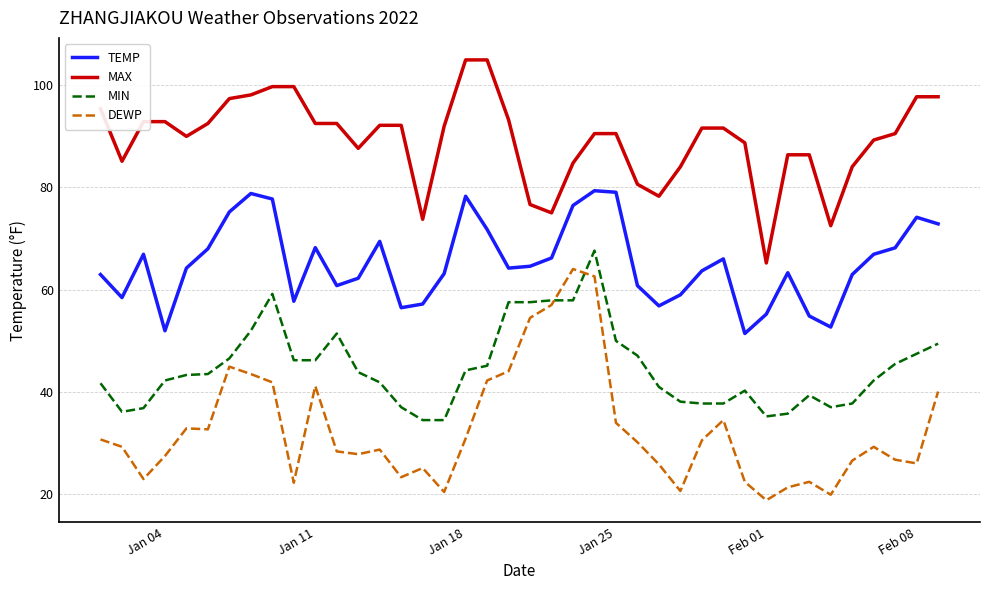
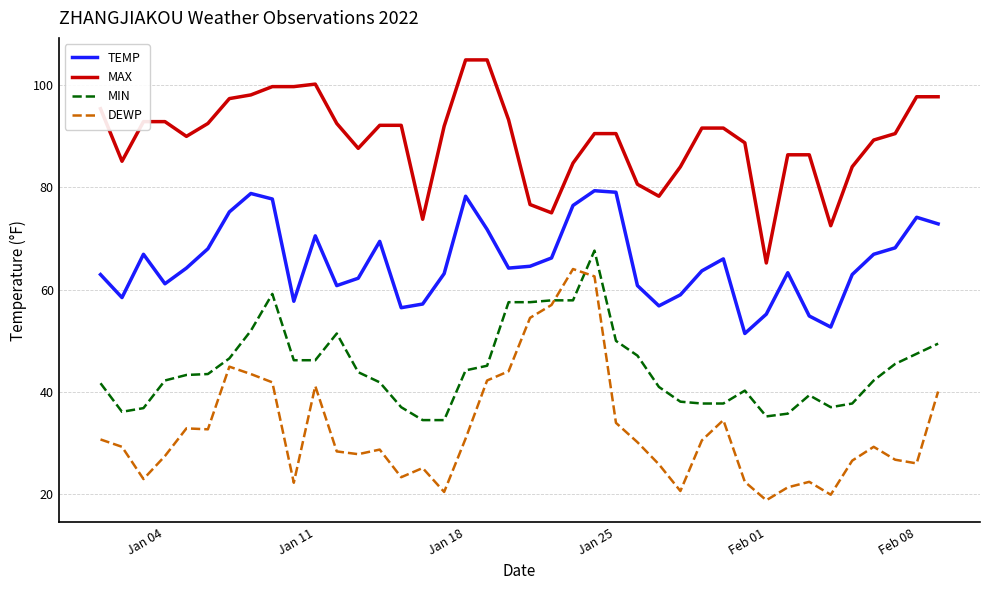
  {
    "TEMP": {
-     "Jan 04": 52,
-     "Jan 11": 68,
+     "Jan 04": 61,
+     "Jan 11": 71,
      "Jan 18": 78,
      "Jan 25": 79,
      "Feb 01": 55,
      "Feb 08": 74
    },
    "MAX": {
      "Jan 04": 93,
-     "Jan 11": 92,
+     "Jan 11": 100,
      "Jan 18": 105,
      "Jan 25": 91,
      "Feb 01": 65,
      "Feb 08": 98
    },
    "MIN": {
      "Jan 04": 42,
      "Jan 11": 46,
      "Jan 18": 44,
      "Jan 25": 50,
      "Feb 01": 35,
      "Feb 08": 47
    },
    "DEWP": {
      "Jan 04": 28,
      "Jan 11": 41,
      "Jan 18": 31,
      "Jan 25": 34,
      "Feb 01": 19,
      "Feb 08": 26
    }
  }
